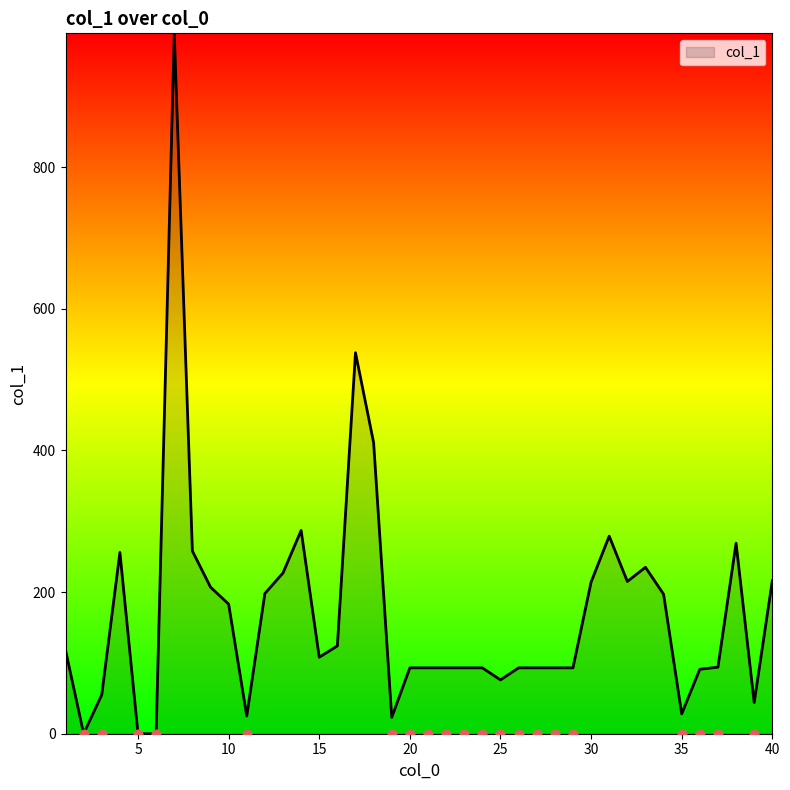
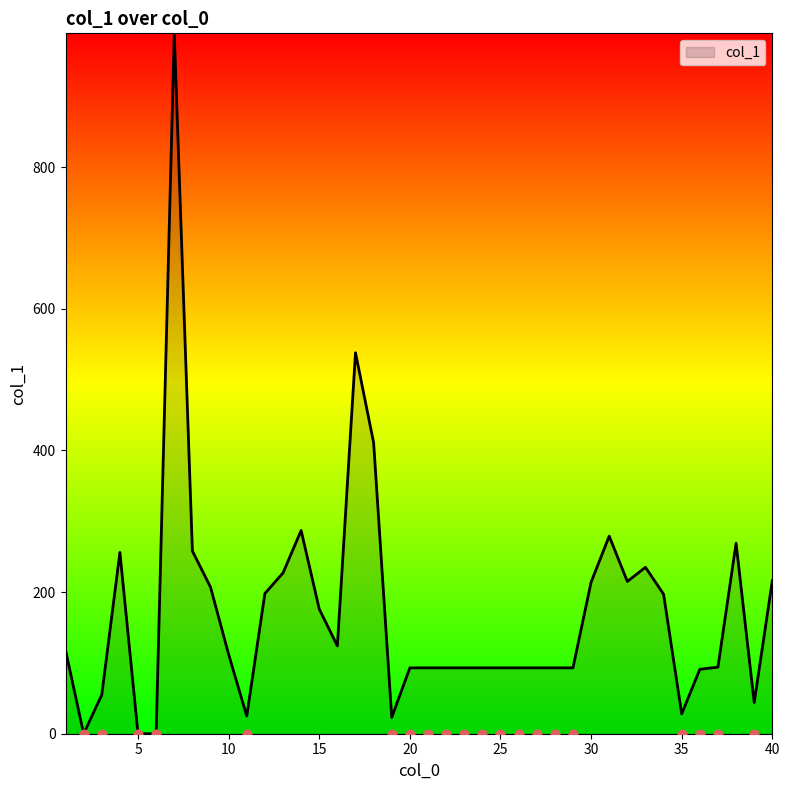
  {
    "col_1": {
-     "10": 180,
-     "15": 110,
+     "10": 110,
+     "15": 180,
      "20": 90,
-     "25": 80,
+     "25": 90,
      "30": 210,
      "35": 30,
      "40": 220
    }
  }
